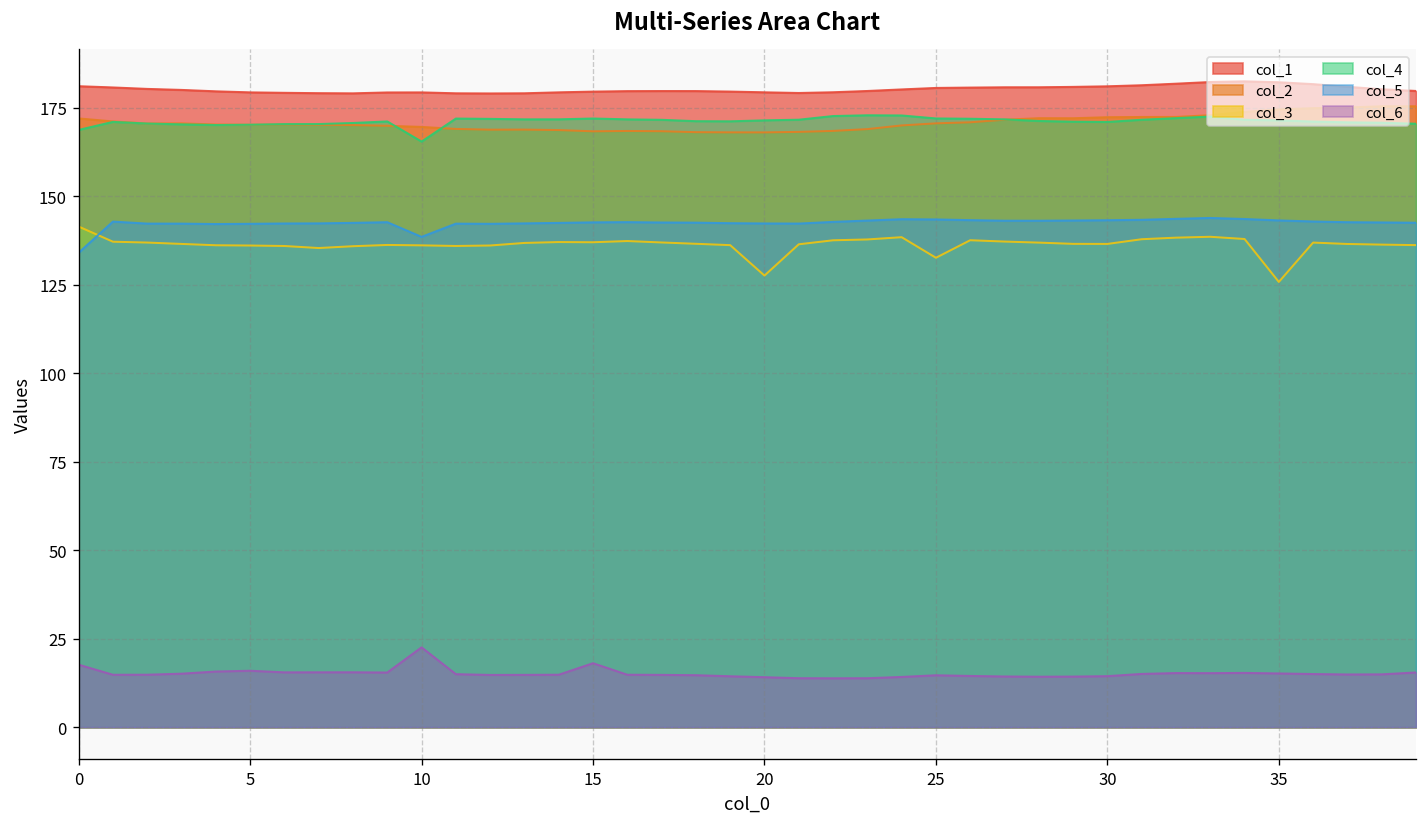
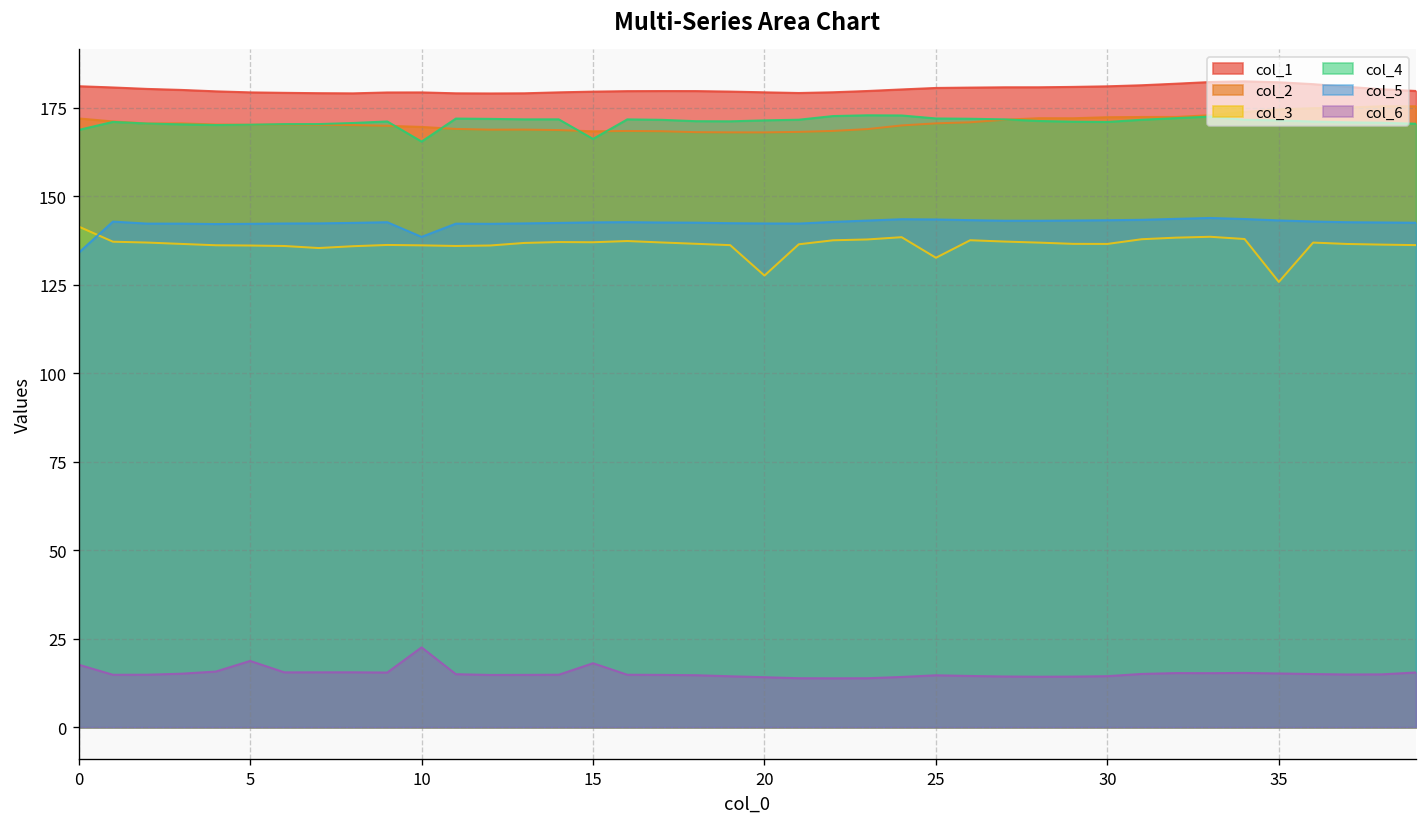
  {
    "col_3": {
      "0": 141,
      "5": 136,
      "10": 136,
      "15": 137,
      "20": 128,
      "25": 133,
      "30": 137,
      "35": 126
    },
    "col_4": {
      "0": 169,
      "10": 165,
-     "15": 172,
+     "15": 166,
      "20": 171,
      "25": 172,
      "30": 171
    },
    "col_5": {
      "0": 134,
      "5": 142,
      "10": 139,
      "15": 143,
      "20": 142,
      "25": 143,
      "30": 143,
      "35": 143
    },
    "col_6": {
      "0": 18,
-     "5": 16,
+     "5": 19,
      "10": 23,
      "15": 18,
      "20": 14,
      "25": 15,
      "30": 14,
      "35": 15
    }
  }
